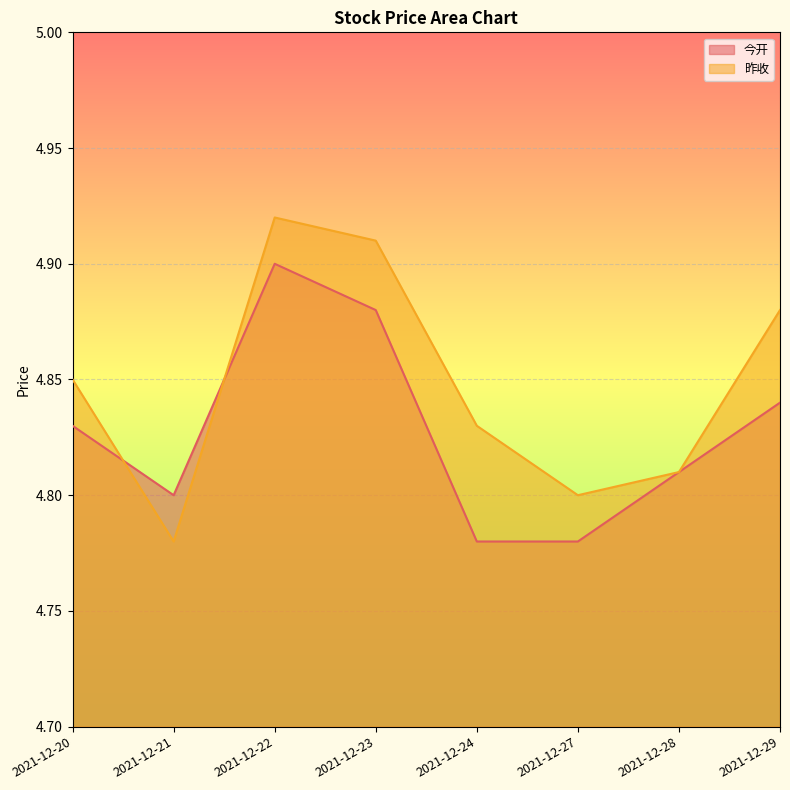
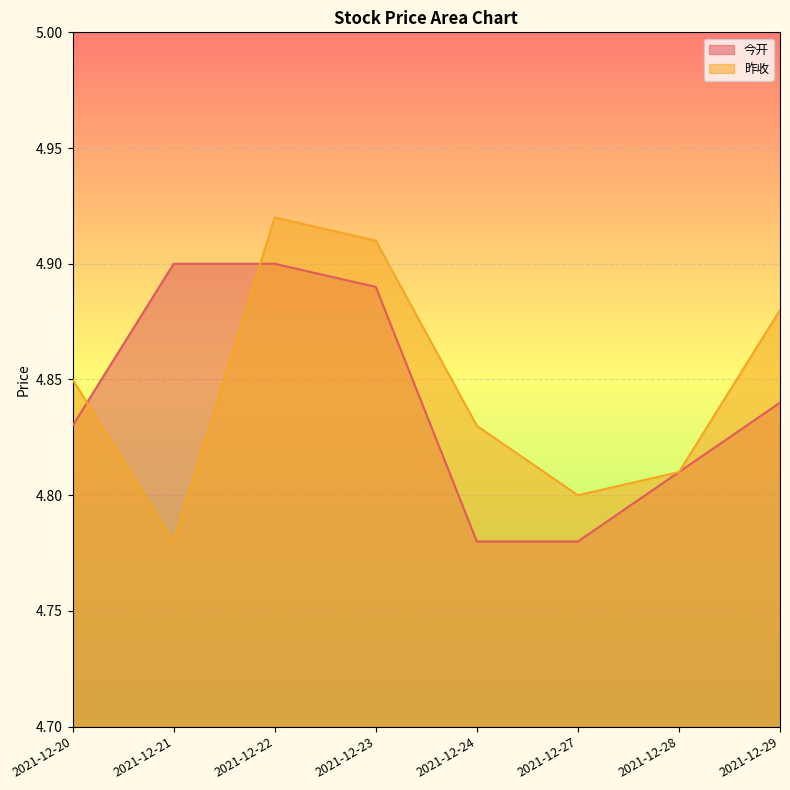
  {
    "今开": {
      "2021-12-20": 4.83,
-     "2021-12-21": 4.8,
+     "2021-12-21": 4.9,
      "2021-12-22": 4.90,
-     "2021-12-23": 4.88,
+     "2021-12-23": 4.89,
      "2021-12-24": 4.78,
      "2021-12-27": 4.78,
      "2021-12-29": 4.84
    },
    "昨收": {
      "2021-12-20": 4.85,
      "2021-12-21": 4.78,
      "2021-12-22": 4.92,
      "2021-12-23": 4.91,
      "2021-12-24": 4.83,
      "2021-12-27": 4.80,
      "2021-12-29": 4.88
    }
  }
